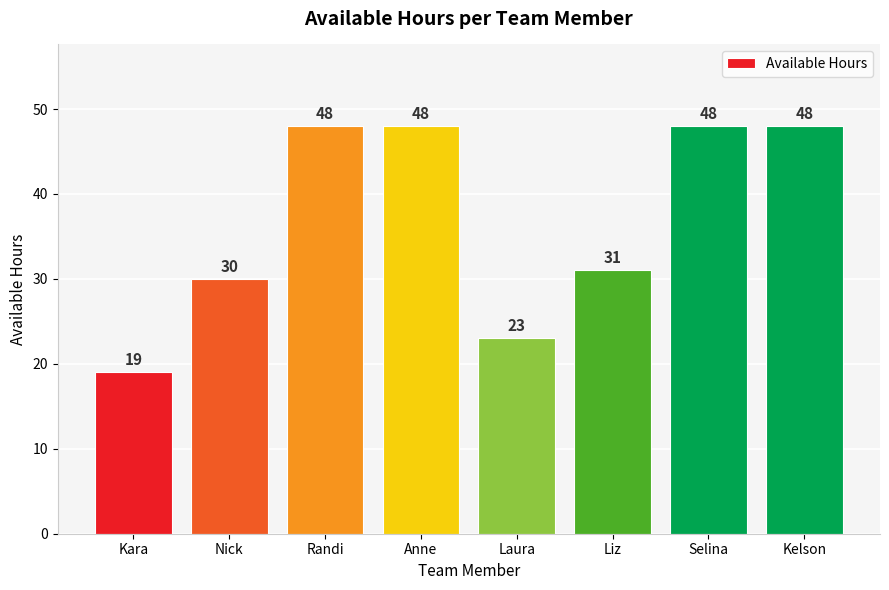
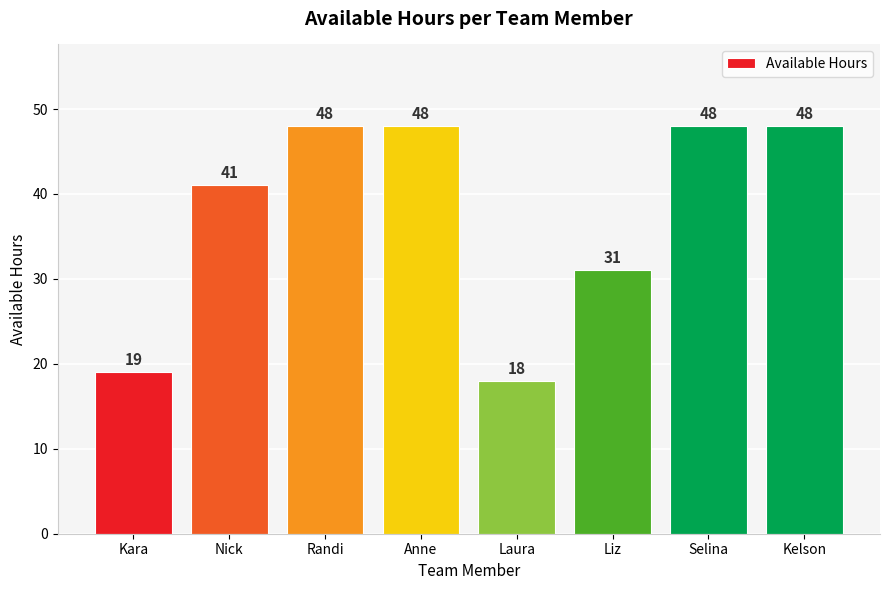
  {
    "Kara": 19,
-   "Nick": 30,
+   "Nick": 41,
    "Randi": 48,
    "Anne": 48,
-   "Laura": 23,
+   "Laura": 18,
    "Liz": 31,
    "Selina": 48,
    "Kelson": 48
  }
